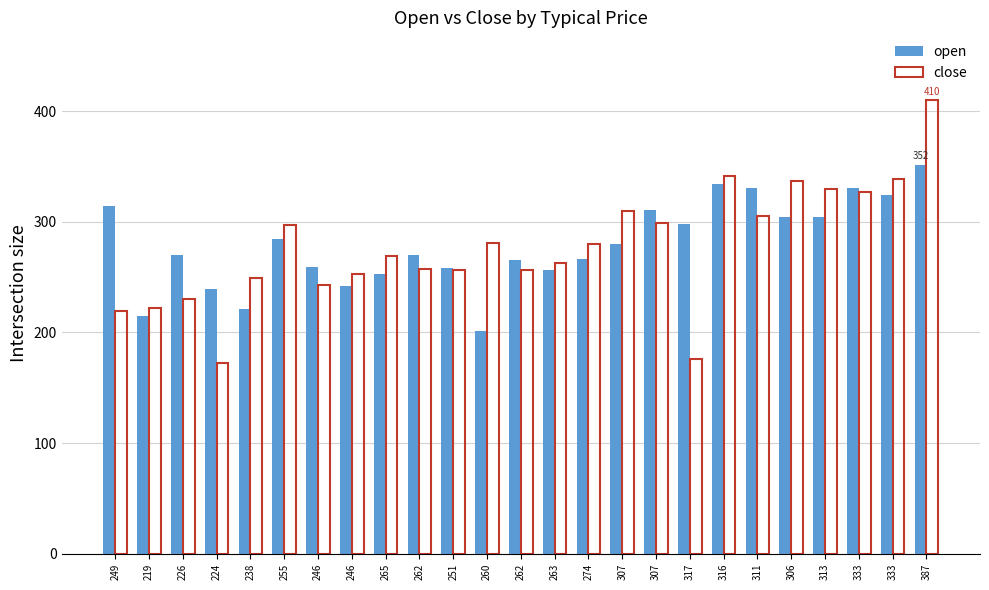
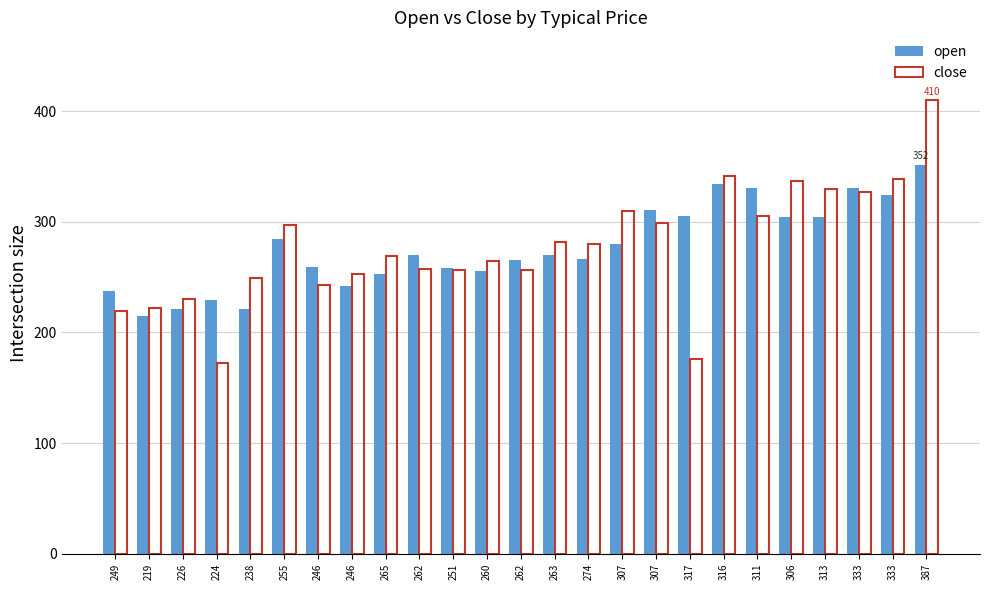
  {
    "open": {
-     "249": 314,
+     "249": 237,
      "219": 215,
-     "226": 270,
-     "224": 239,
+     "226": 221,
+     "224": 229,
      "238": 221,
      "255": 284,
      "265": 253,
      "251": 258,
-     "260": 201,
-     "263": 257,
+     "260": 256,
+     "263": 270,
      "274": 266,
-     "317": 298,
+     "317": 306,
      "316": 335,
      "311": 331,
      "306": 304,
      "313": 304
    },
    "close": {
      "249": 219,
      "219": 222,
      "226": 230,
      "224": 173,
      "238": 249,
      "255": 297,
      "265": 269,
      "251": 257,
-     "260": 281,
-     "263": 263,
+     "260": 265,
+     "263": 282,
      "274": 280,
      "317": 176,
      "316": 342,
      "311": 305,
      "306": 337,
      "313": 329
    }
  }
